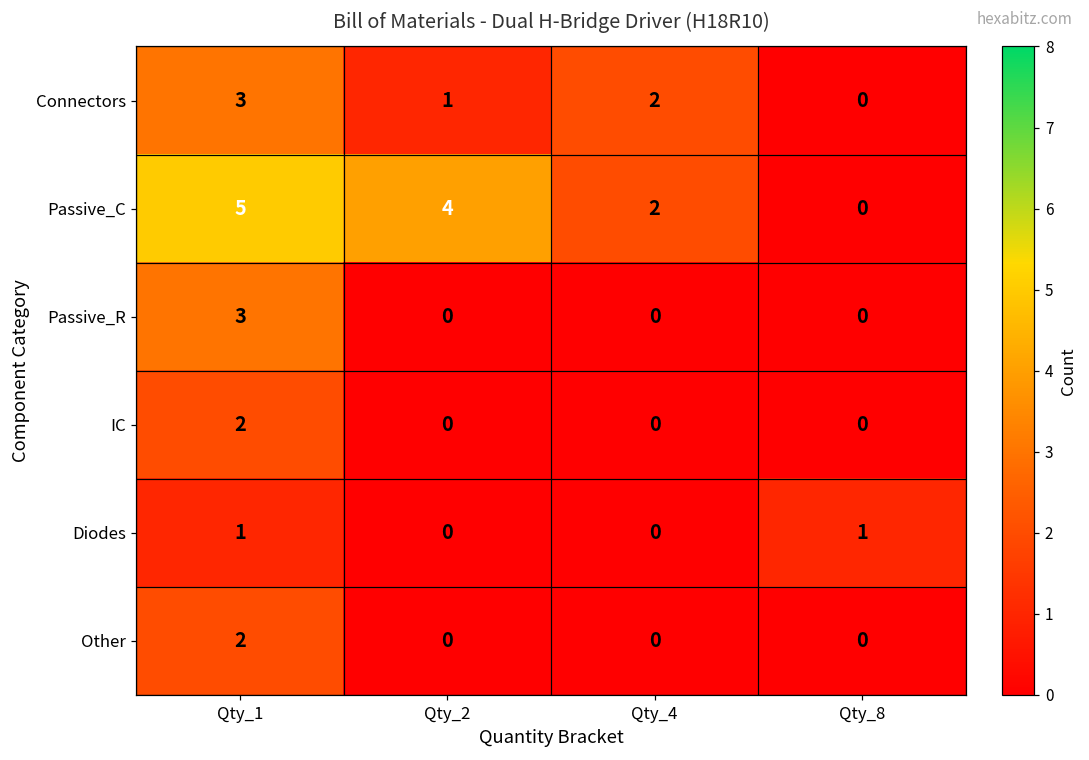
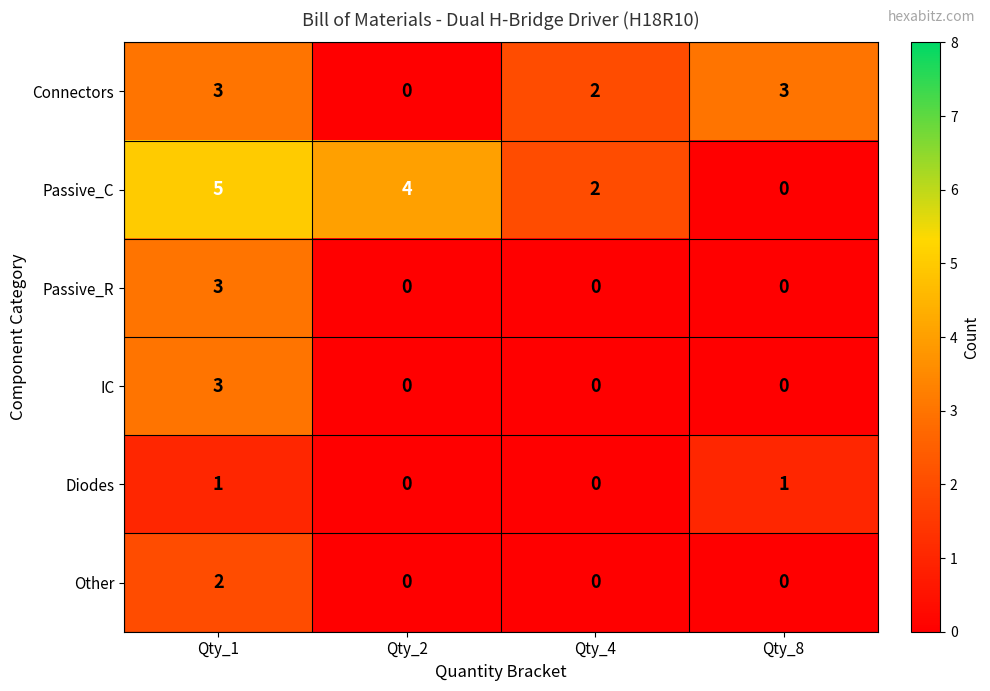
  {
    "Connectors": {
      "Qty_1": 3,
-     "Qty_2": 1,
+     "Qty_2": 0,
      "Qty_4": 2,
-     "Qty_8": 0
+     "Qty_8": 3
    },
    "Passive_C": {
      "Qty_1": 5,
      "Qty_2": 4,
      "Qty_4": 2,
      "Qty_8": 0
    },
    "Passive_R": {
      "Qty_1": 3,
      "Qty_2": 0,
      "Qty_4": 0,
      "Qty_8": 0
    },
    "IC": {
-     "Qty_1": 2,
+     "Qty_1": 3,
      "Qty_2": 0,
      "Qty_4": 0,
      "Qty_8": 0
    },
    "Diodes": {
      "Qty_1": 1,
      "Qty_2": 0,
      "Qty_4": 0,
      "Qty_8": 1
    },
    "Other": {
      "Qty_1": 2,
      "Qty_2": 0,
      "Qty_4": 0,
      "Qty_8": 0
    }
  }
